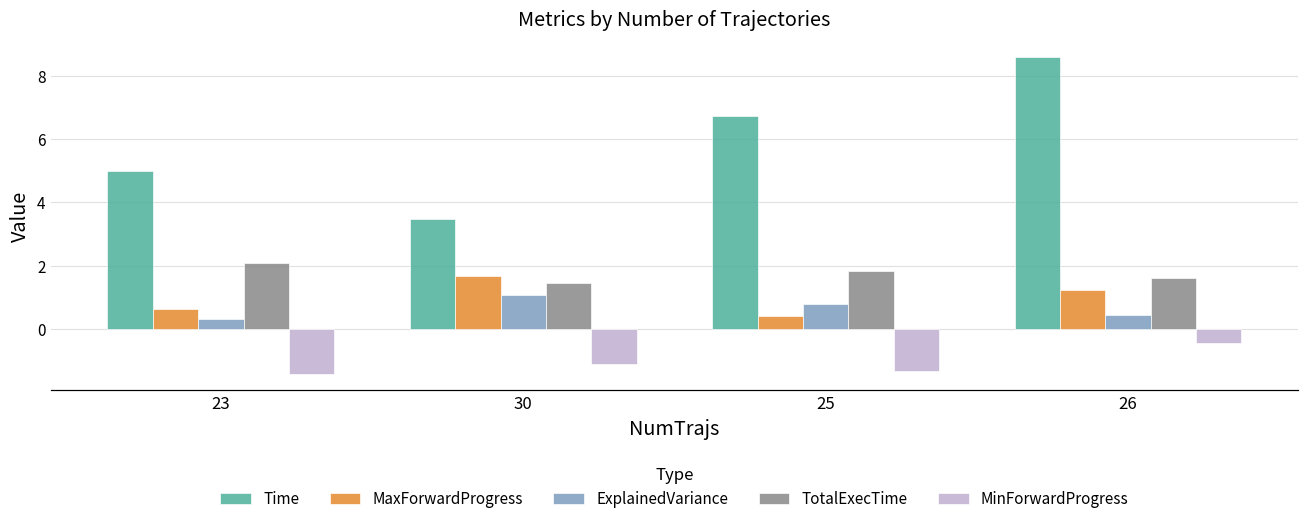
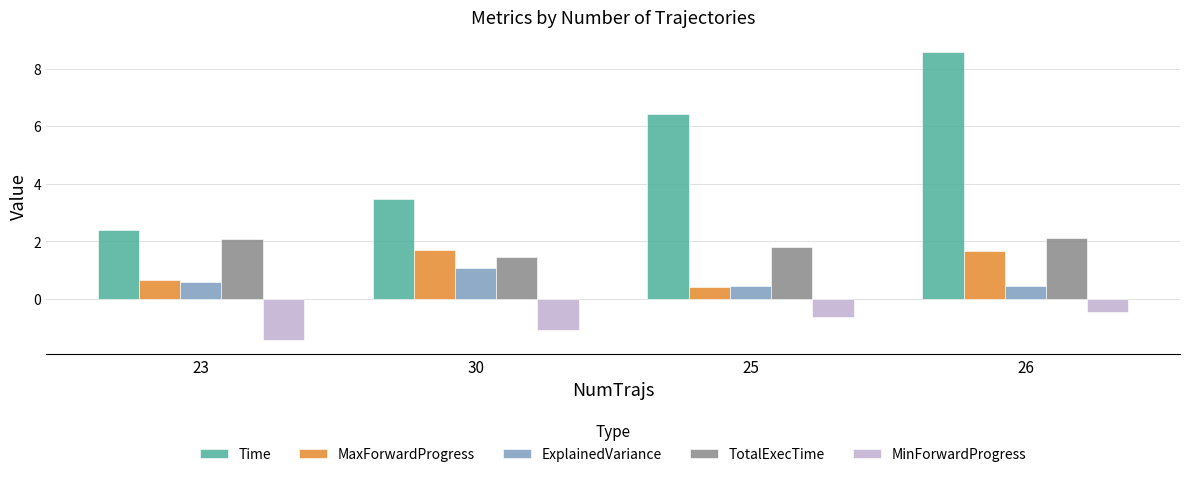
  {
    "Time": {
-     "23": 5.0,
+     "23": 2.4,
      "30": 3.5,
-     "25": 6.7,
+     "25": 6.4,
      "26": 8.6
    },
    "MaxForwardProgress": {
      "23": 0.6,
      "30": 1.7,
      "25": 0.4,
-     "26": 1.2
+     "26": 1.7
    },
    "ExplainedVariance": {
-     "23": 0.3,
+     "23": 0.6,
      "30": 1.1,
-     "25": 0.8,
+     "25": 0.4,
      "26": 0.4
    },
    "TotalExecTime": {
      "23": 2.1,
      "30": 1.5,
      "25": 1.8,
-     "26": 1.6
+     "26": 2.1
    },
    "MinForwardProgress": {
      "23": -1.4,
      "30": -1.1,
-     "25": -1.3,
+     "25": -0.6,
      "26": -0.5
    }
  }
